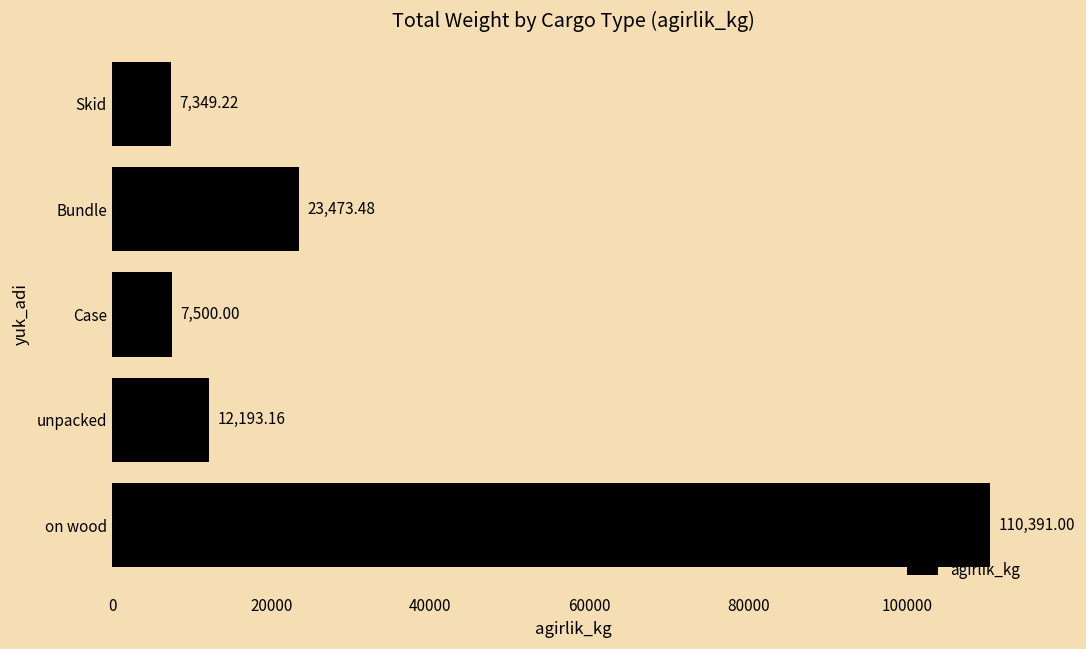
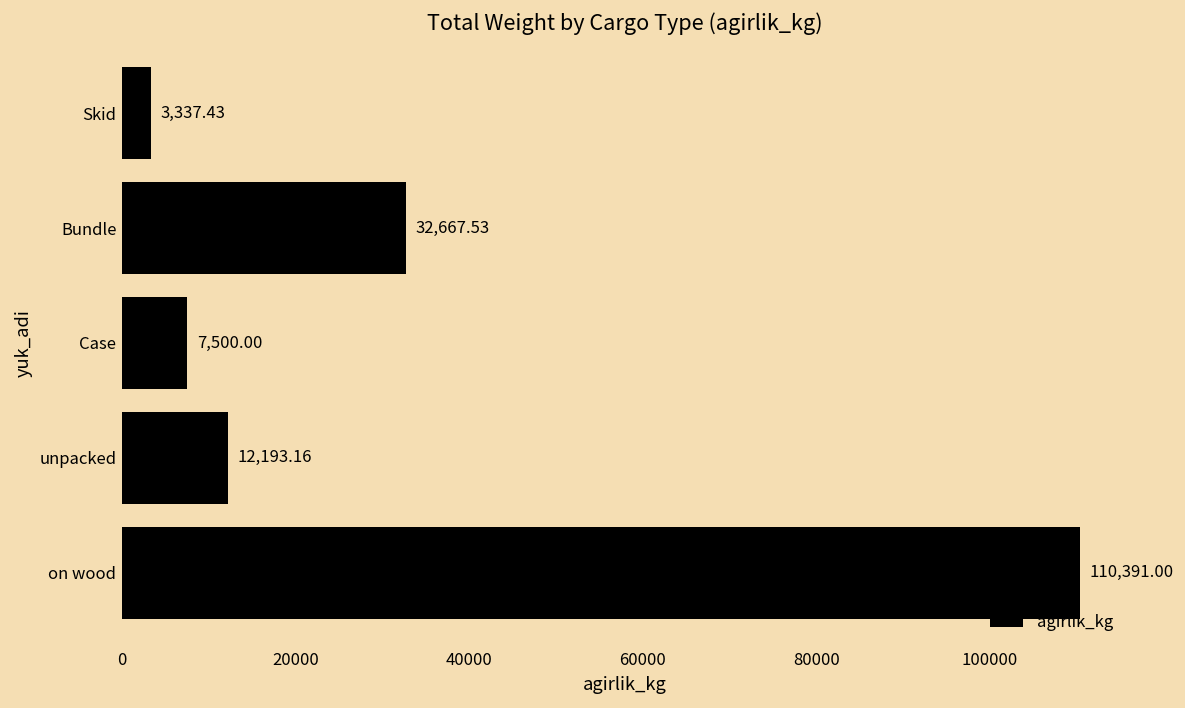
  {
-   "Skid": "7,349.22",
-   "Bundle": "23,473.48",
+   "Skid": "3,337.43",
+   "Bundle": "32,667.53",
    "Case": "7,500.00",
    "unpacked": "12,193.16",
    "on wood": "110,391.00"
  }
